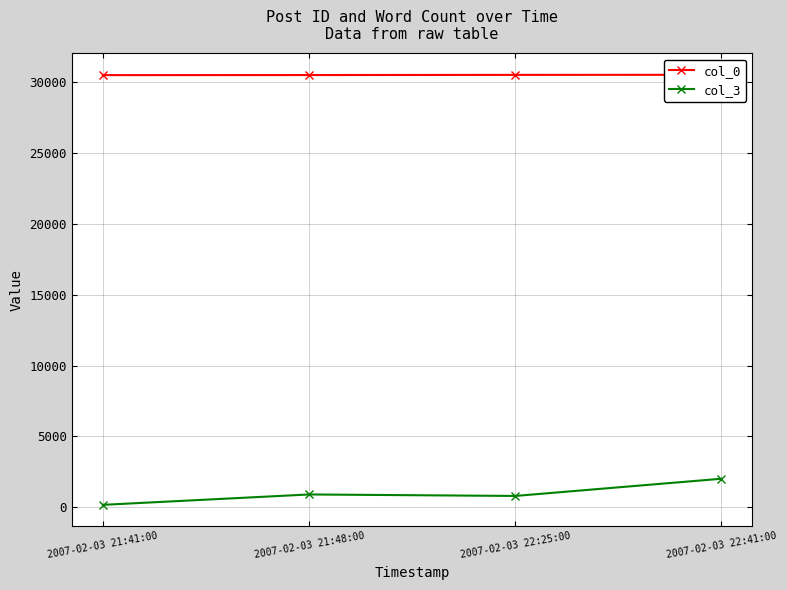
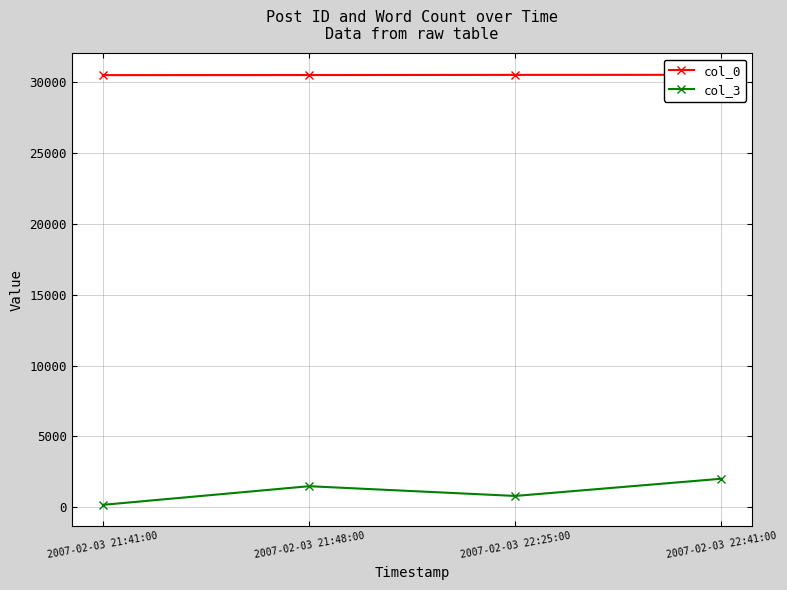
  {
    "col_0": {
      "2007-02-03 21:41:00": 30500,
      "2007-02-03 21:48:00": 30500,
      "2007-02-03 22:25:00": 30500
    },
    "col_3": {
      "2007-02-03 21:41:00": 200,
-     "2007-02-03 21:48:00": 900,
+     "2007-02-03 21:48:00": 1500,
      "2007-02-03 22:25:00": 800,
      "2007-02-03 22:41:00": 2000
    }
  }
